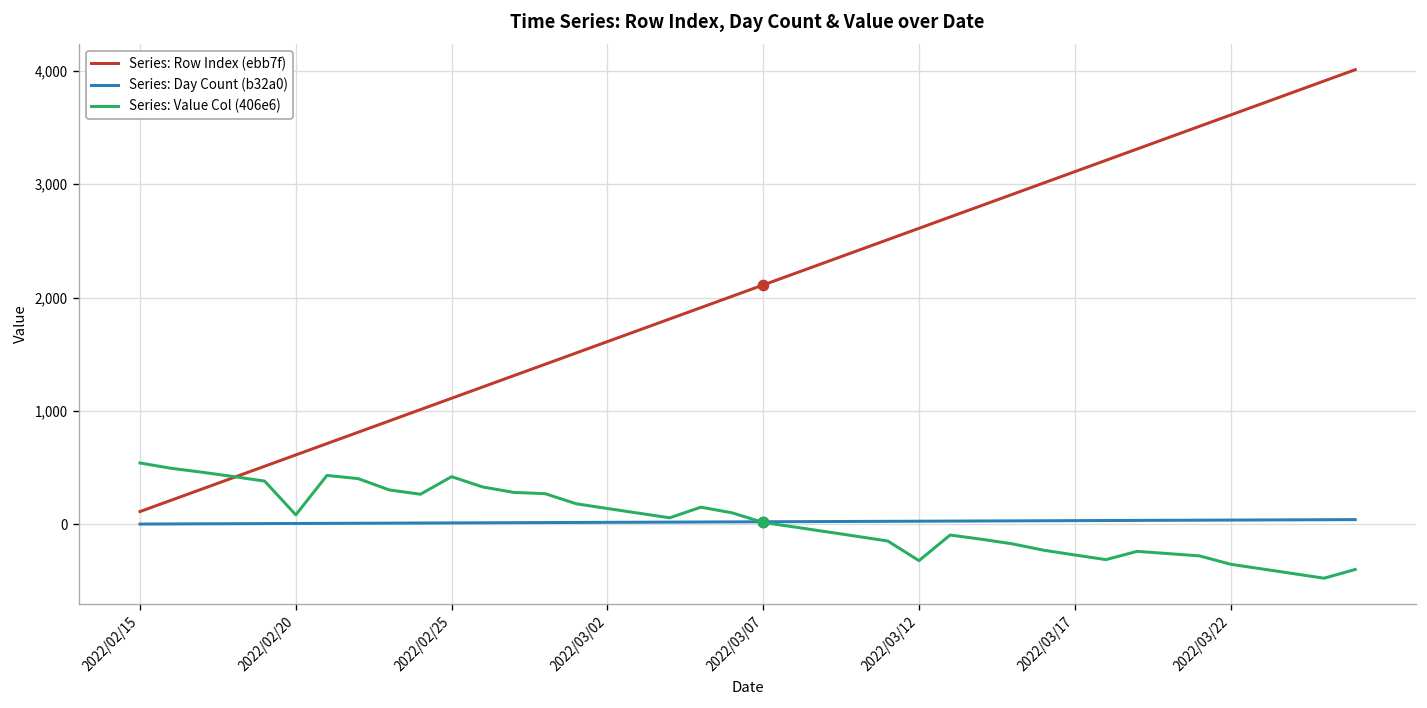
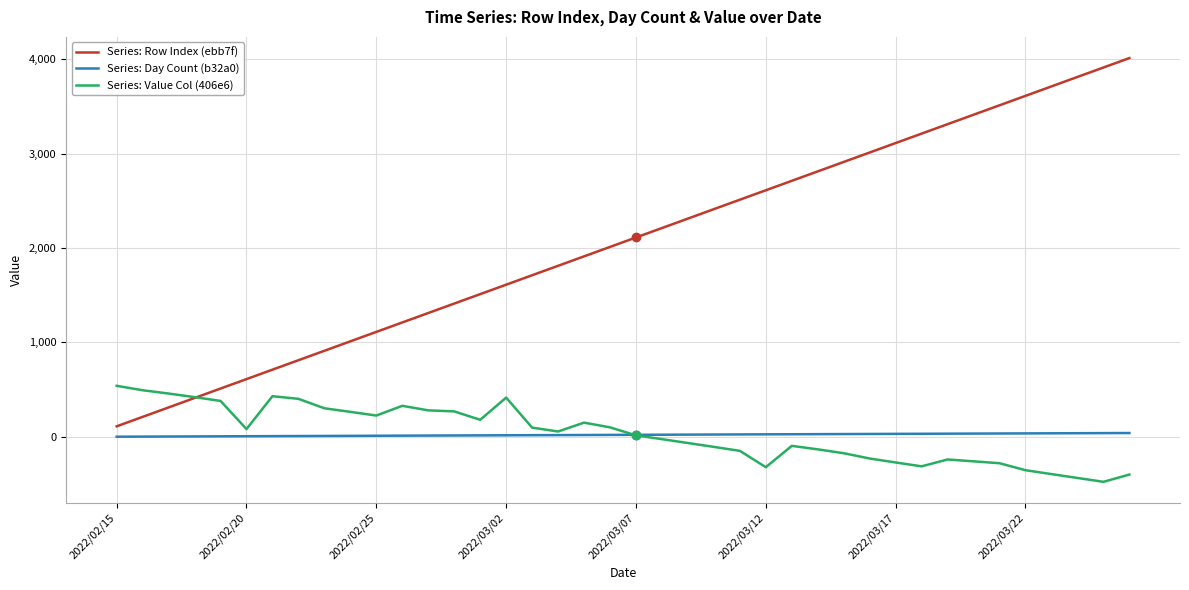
  {
    "Series: Value Col (406e6)": {
      "2022/02/15": 500,
      "2022/02/20": 100,
-     "2022/02/25": 400,
-     "2022/03/02": 100,
+     "2022/02/25": 200,
+     "2022/03/02": 400,
      "2022/03/12": -300,
      "2022/03/17": -300,
      "2022/03/22": -400
    }
  }
